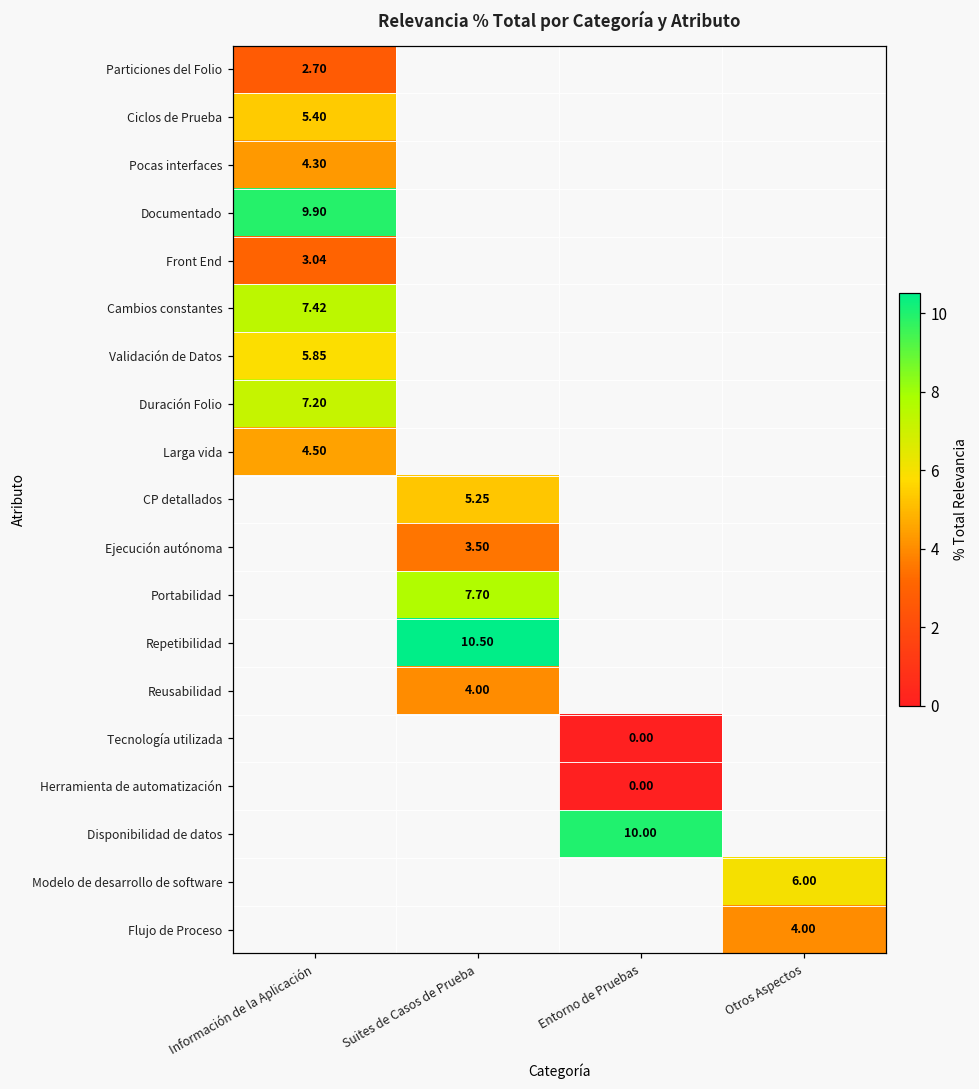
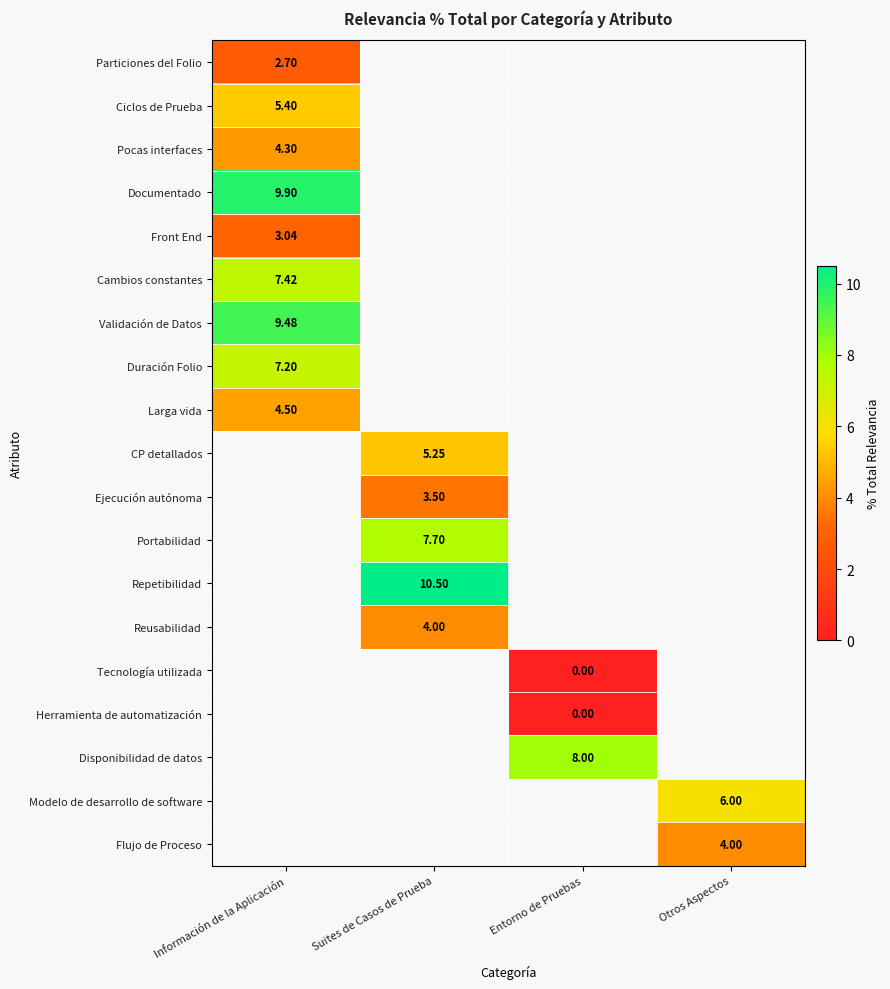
  {
    "Particiones del Folio": {
      "Información de la Aplicación": 2.70
    },
    "Ciclos de Prueba": {
      "Información de la Aplicación": 5.40
    },
    "Pocas interfaces": {
      "Información de la Aplicación": 4.30
    },
    "Documentado": {
      "Información de la Aplicación": 9.90
    },
    "Front End": {
      "Información de la Aplicación": 3.04
    },
    "Cambios constantes": {
      "Información de la Aplicación": 7.42
    },
    "Validación de Datos": {
-     "Información de la Aplicación": 5.85
+     "Información de la Aplicación": 9.48
    },
    "Duración Folio": {
      "Información de la Aplicación": 7.20
    },
    "Larga vida": {
      "Información de la Aplicación": 4.50
    },
    "CP detallados": {
      "Suites de Casos de Prueba": 5.25
    },
    "Ejecución autónoma": {
      "Suites de Casos de Prueba": 3.50
    },
    "Portabilidad": {
      "Suites de Casos de Prueba": 7.70
    },
    "Repetibilidad": {
      "Suites de Casos de Prueba": 10.50
    },
    "Reusabilidad": {
      "Suites de Casos de Prueba": 4.00
    },
    "Tecnología utilizada": {
      "Entorno de Pruebas": 0.00
    },
    "Herramienta de automatización": {
      "Entorno de Pruebas": 0.00
    },
    "Disponibilidad de datos": {
-     "Entorno de Pruebas": 10.00
+     "Entorno de Pruebas": 8.00
    },
    "Modelo de desarrollo de software": {
      "Otros Aspectos": 6.00
    },
    "Flujo de Proceso": {
      "Otros Aspectos": 4.00
    }
  }
